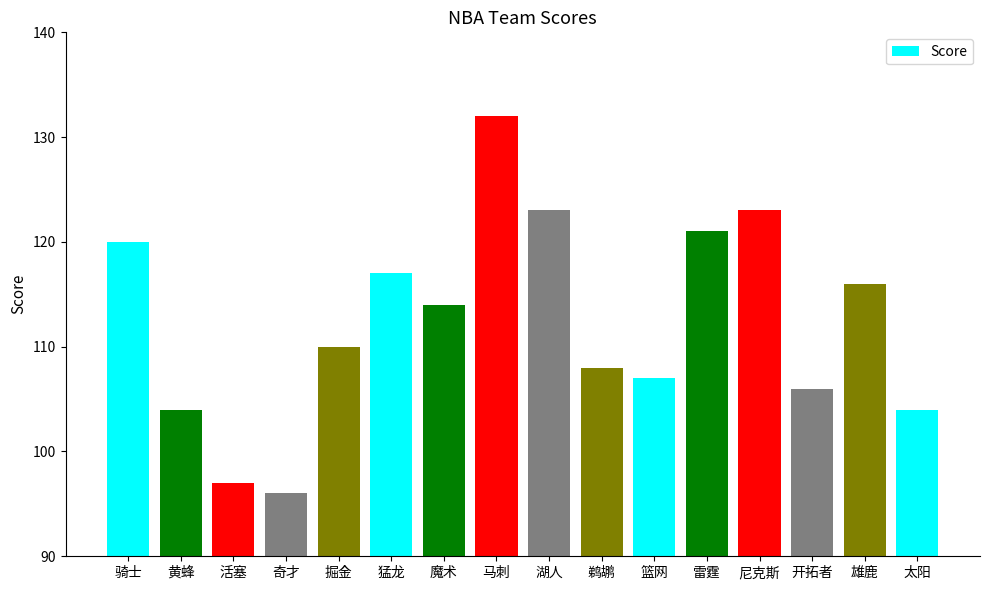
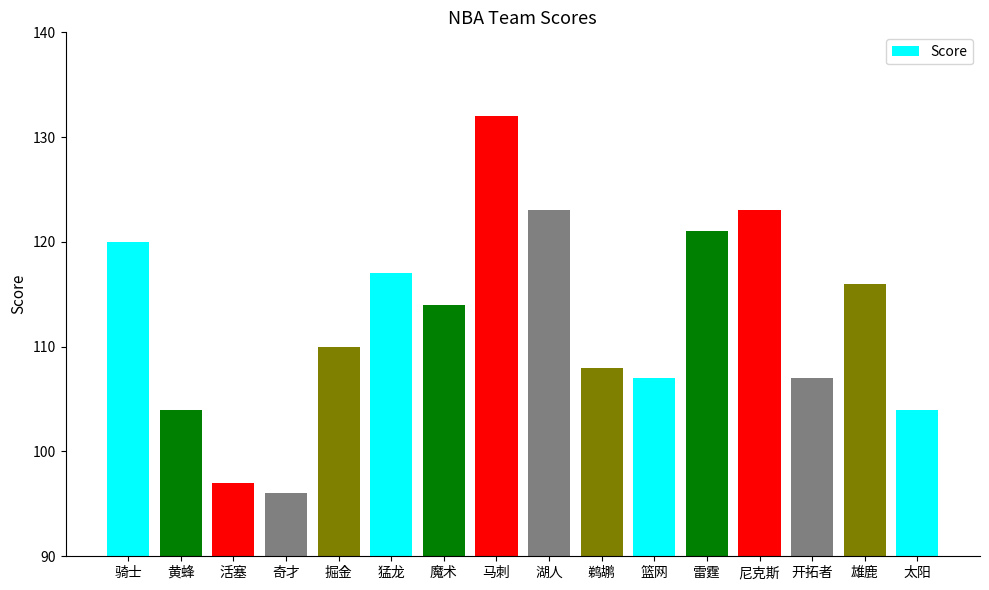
  {
    "骑士": 120,
    "黄蜂": 104,
    "活塞": 97,
    "奇才": 96,
    "掘金": 110,
    "猛龙": 117,
    "魔术": 114,
    "马刺": 132,
    "湖人": 123,
    "鹈鹕": 108,
    "篮网": 107,
    "雷霆": 121,
    "尼克斯": 123,
-   "开拓者": 106,
+   "开拓者": 107,
    "雄鹿": 116,
    "太阳": 104
  }
